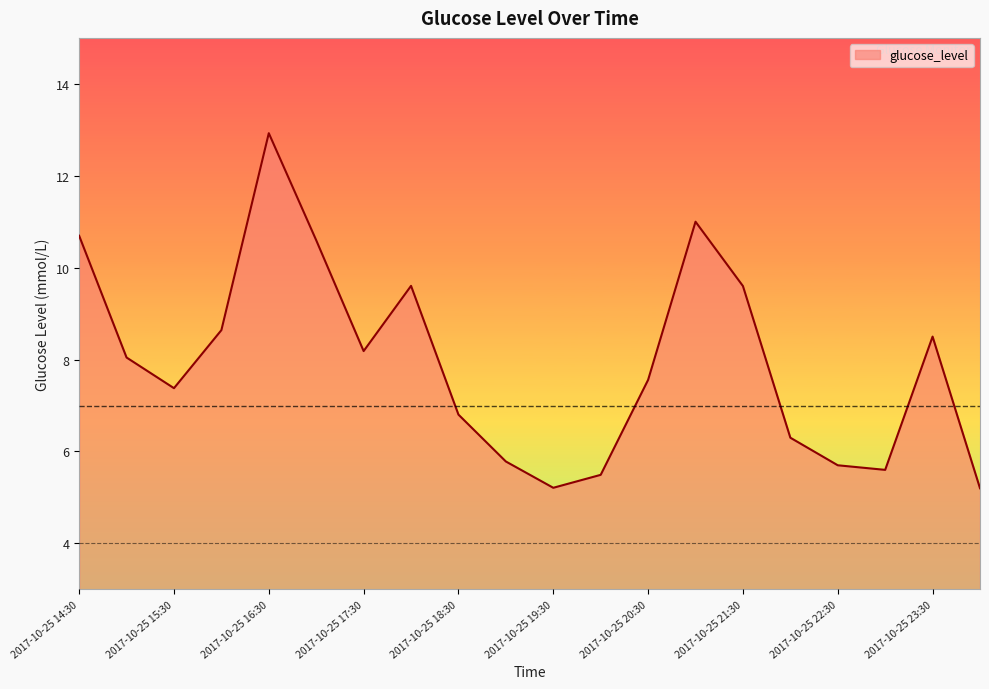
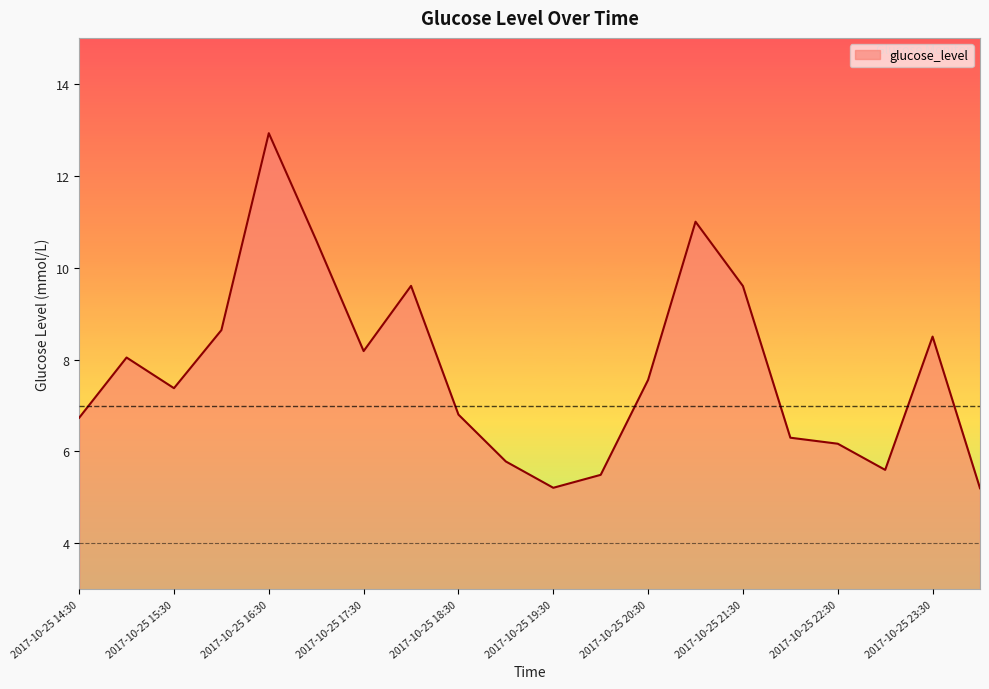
  {
-   "2017-10-25 14:30": 10.7,
+   "2017-10-25 14:30": 6.7,
    "2017-10-25 15:30": 7.4,
    "2017-10-25 16:30": 12.9,
    "2017-10-25 17:30": 8.2,
    "2017-10-25 18:30": 6.8,
    "2017-10-25 19:30": 5.2,
    "2017-10-25 20:30": 7.6,
    "2017-10-25 21:30": 9.6,
-   "2017-10-25 22:30": 5.7,
+   "2017-10-25 22:30": 6.2,
    "2017-10-25 23:30": 8.5
  }
